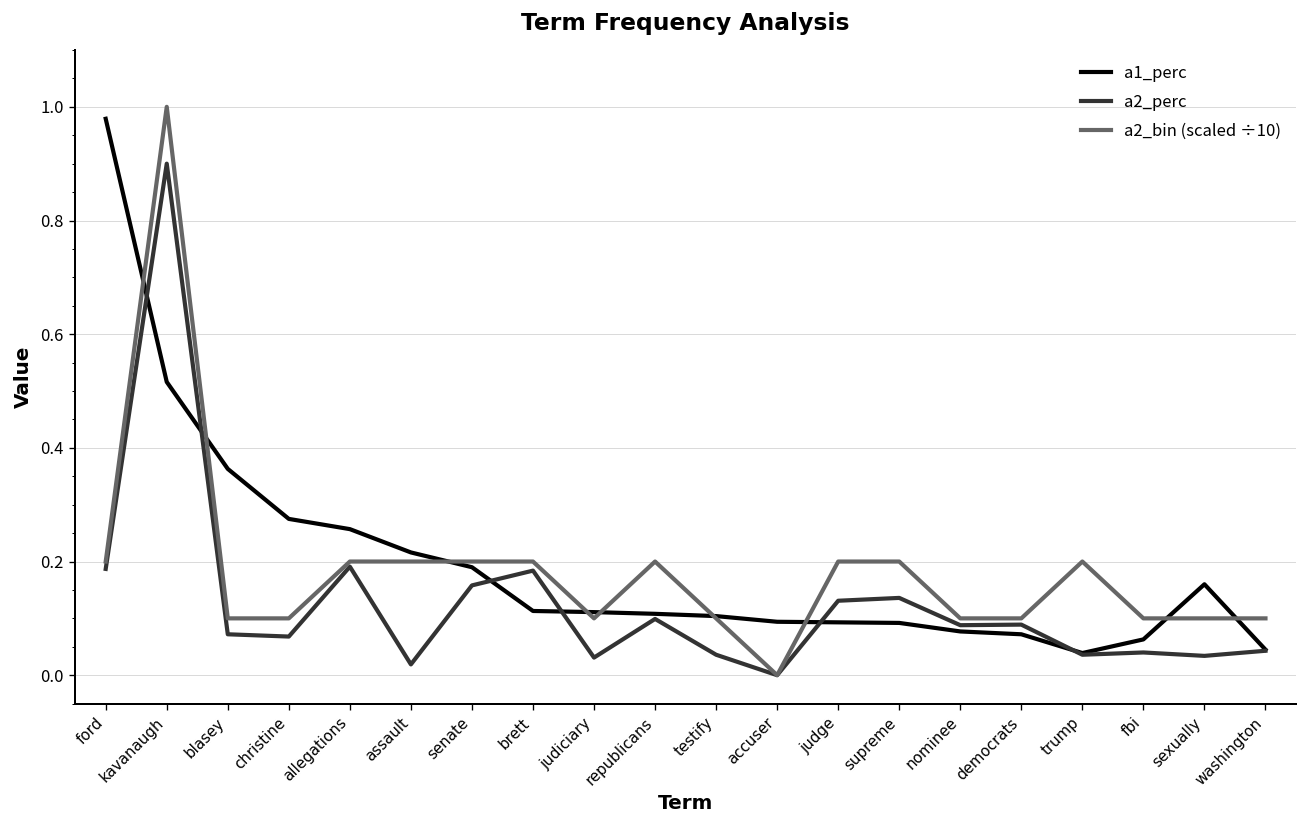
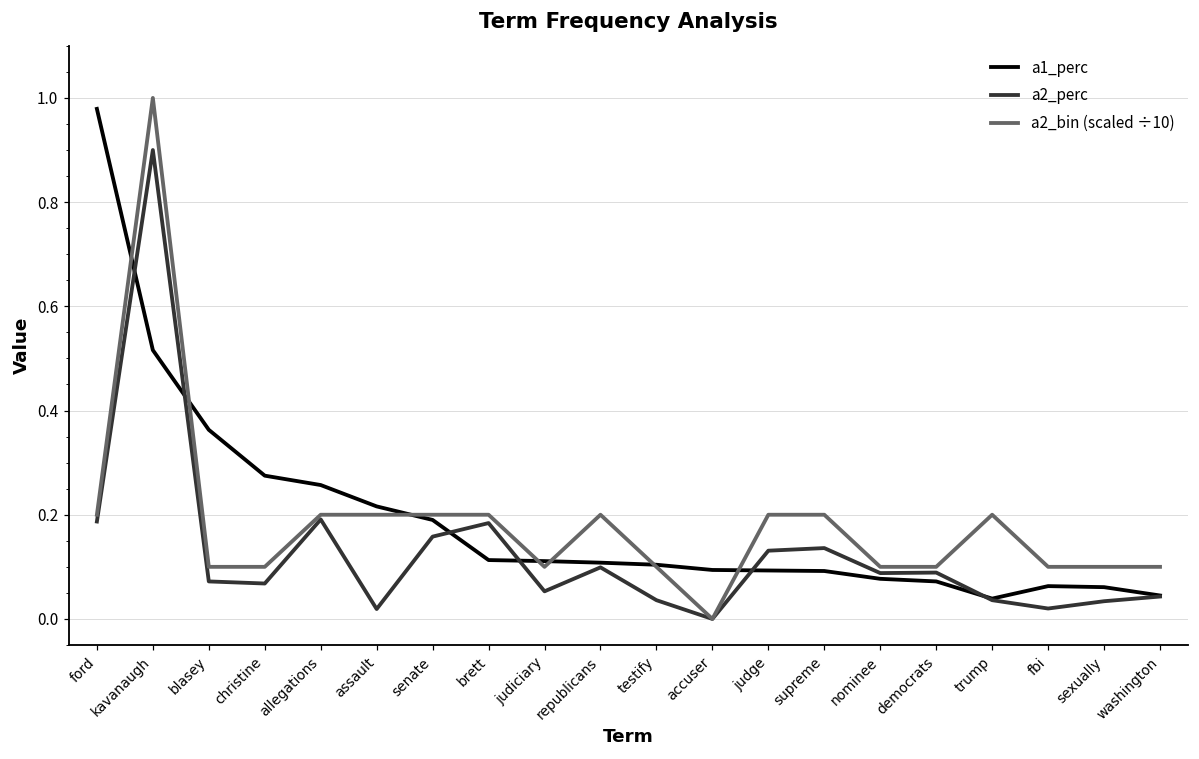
  {
    "a1_perc": {
      "ford": 0.98,
      "kavanaugh": 0.52,
      "blasey": 0.36,
      "christine": 0.28,
      "allegations": 0.26,
      "assault": 0.22,
      "senate": 0.19,
      "brett": 0.11,
      "judiciary": 0.11,
      "republicans": 0.11,
      "accuser": 0.09,
      "judge": 0.09,
      "supreme": 0.09,
      "nominee": 0.08,
      "democrats": 0.07,
      "fbi": 0.06,
-     "sexually": 0.16
+     "sexually": 0.06
    },
    "a2_perc": {
      "ford": 0.19,
      "kavanaugh": 0.90,
      "blasey": 0.07,
      "christine": 0.07,
      "allegations": 0.19,
      "assault": 0.02,
      "senate": 0.16,
      "brett": 0.18,
-     "judiciary": 0.03,
+     "judiciary": 0.05,
      "republicans": 0.10,
      "testify": 0.04,
      "judge": 0.13,
      "supreme": 0.14,
      "nominee": 0.09,
      "democrats": 0.09,
-     "fbi": 0.04,
+     "fbi": 0.02,
      "sexually": 0.03
    },
    "a2_bin (scaled ÷10)": {
      "ford": 0.20,
      "kavanaugh": 1.00,
      "blasey": 0.10,
      "christine": 0.10,
      "allegations": 0.20,
      "assault": 0.20,
      "senate": 0.20,
      "brett": 0.20,
      "judiciary": 0.10,
      "republicans": 0.20,
      "judge": 0.20,
      "supreme": 0.20,
      "nominee": 0.10,
      "democrats": 0.10,
      "trump": 0.20,
      "fbi": 0.10,
      "sexually": 0.10,
      "washington": 0.10
    }
  }
